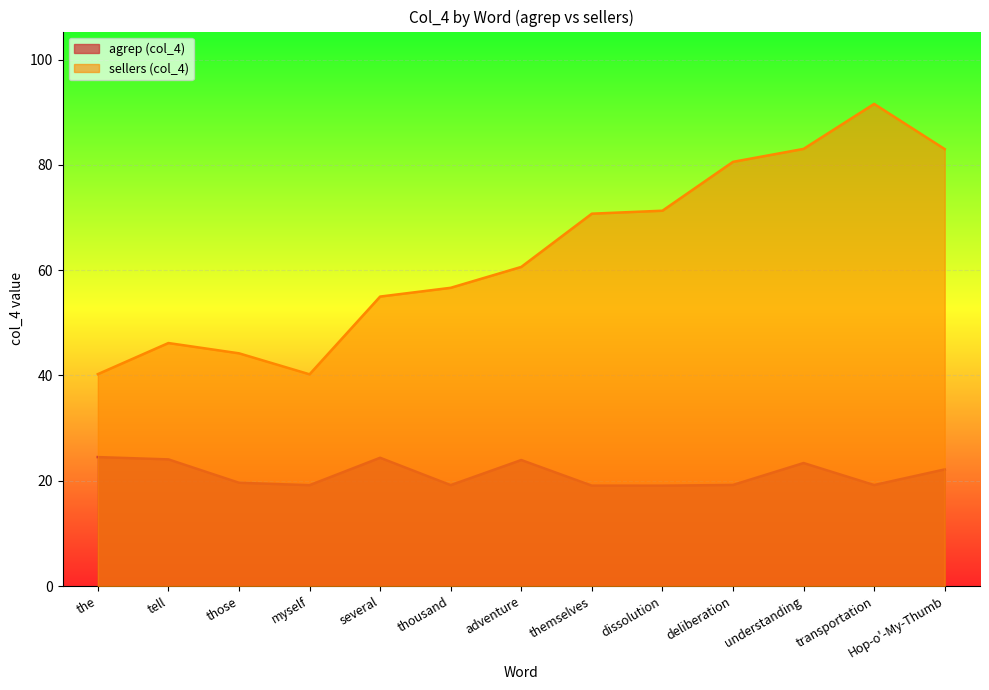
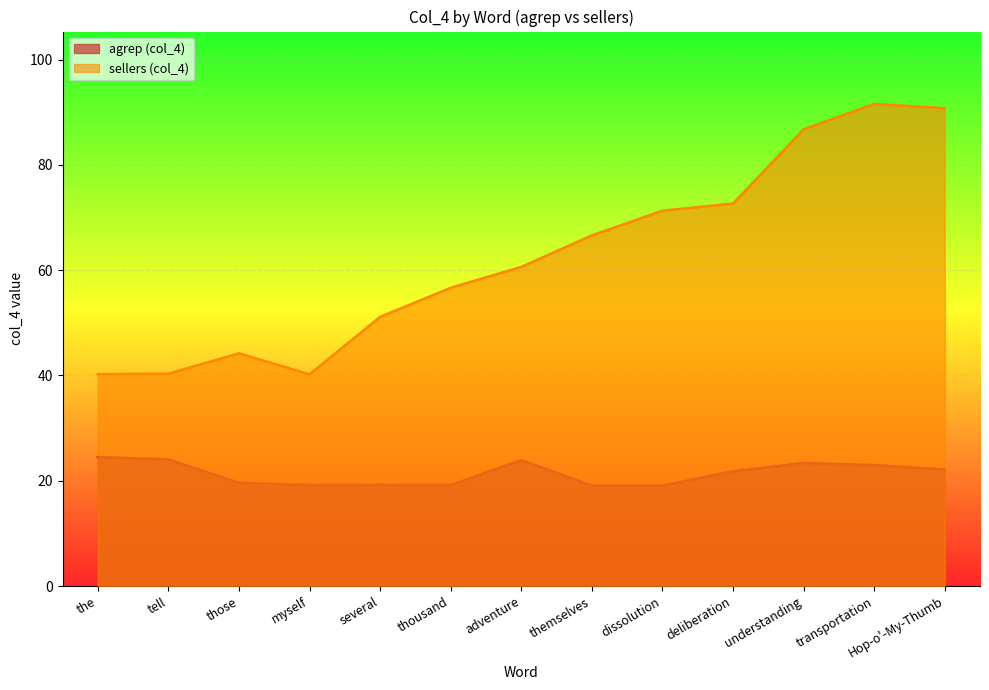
  {
    "agrep (col_4)": {
      "the": 24,
      "tell": 24,
      "those": 20,
      "myself": 19,
-     "several": 24,
+     "several": 19,
      "thousand": 19,
      "adventure": 24,
      "themselves": 19,
      "dissolution": 19,
-     "deliberation": 19,
+     "deliberation": 22,
      "understanding": 23,
-     "transportation": 19,
+     "transportation": 23,
      "Hop-o'-My-Thumb": 22
    },
    "sellers (col_4)": {
      "the": 40,
-     "tell": 46,
+     "tell": 40,
      "those": 44,
      "myself": 40,
-     "several": 55,
+     "several": 51,
      "thousand": 57,
      "adventure": 61,
-     "themselves": 71,
+     "themselves": 67,
      "dissolution": 71,
-     "deliberation": 81,
-     "understanding": 83,
+     "deliberation": 73,
+     "understanding": 87,
      "transportation": 92,
-     "Hop-o'-My-Thumb": 83
+     "Hop-o'-My-Thumb": 91
    }
  }
